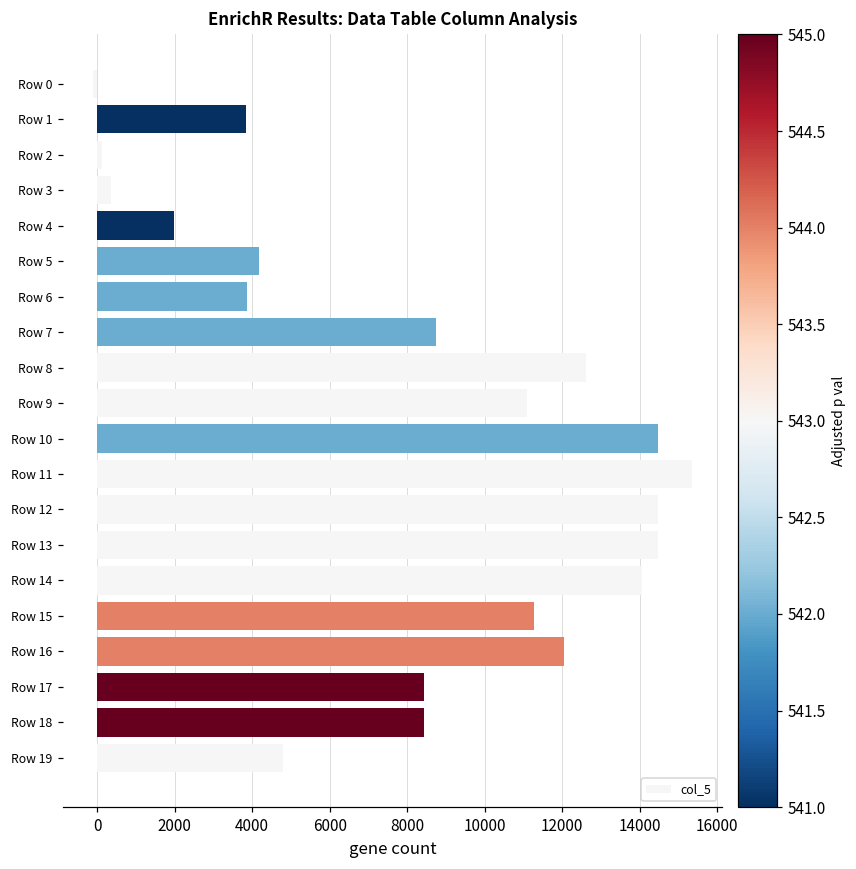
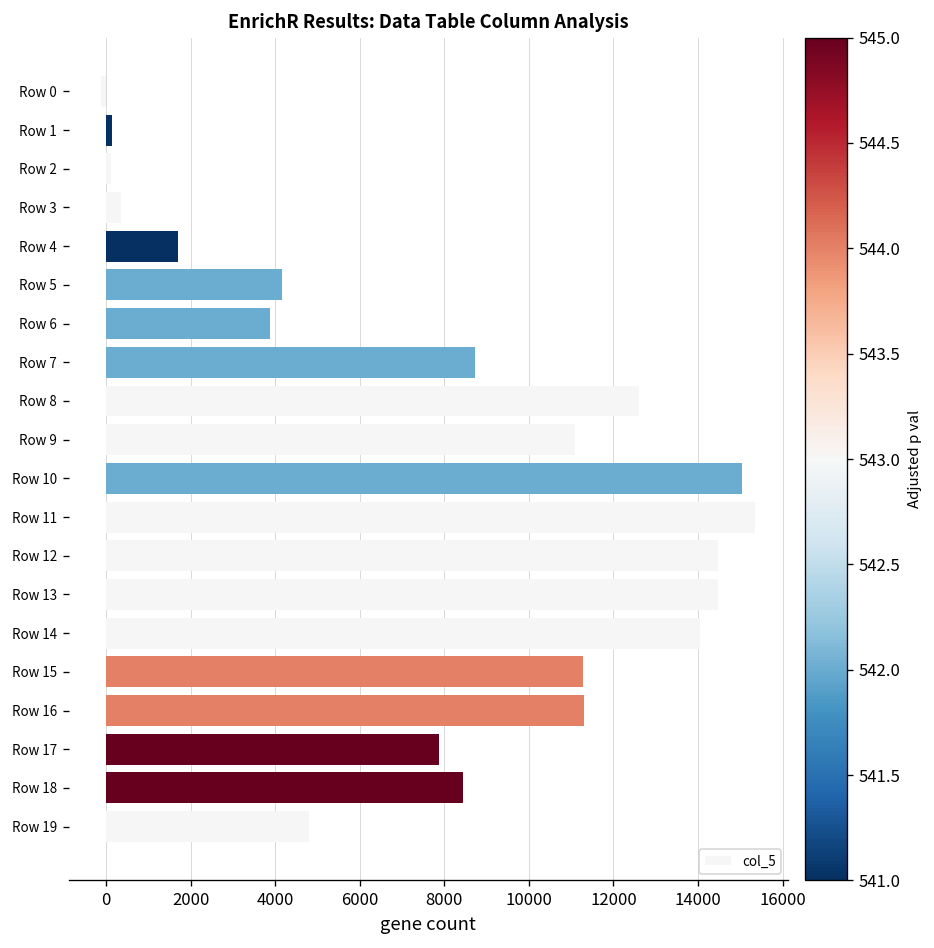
  {
    "Row 0": -100,
-   "Row 1": 3800,
+   "Row 1": 100,
    "Row 2": 100,
    "Row 3": 300,
-   "Row 4": 2000,
+   "Row 4": 1700,
    "Row 5": 4200,
    "Row 6": 3900,
    "Row 7": 8700,
    "Row 8": 12600,
    "Row 9": 11100,
-   "Row 10": 14500,
+   "Row 10": 15100,
    "Row 11": 15400,
    "Row 12": 14500,
    "Row 13": 14500,
    "Row 14": 14100,
    "Row 15": 11300,
-   "Row 16": 12000,
-   "Row 17": 8400,
+   "Row 16": 11300,
+   "Row 17": 7900,
    "Row 18": 8400,
    "Row 19": 4800
  }
